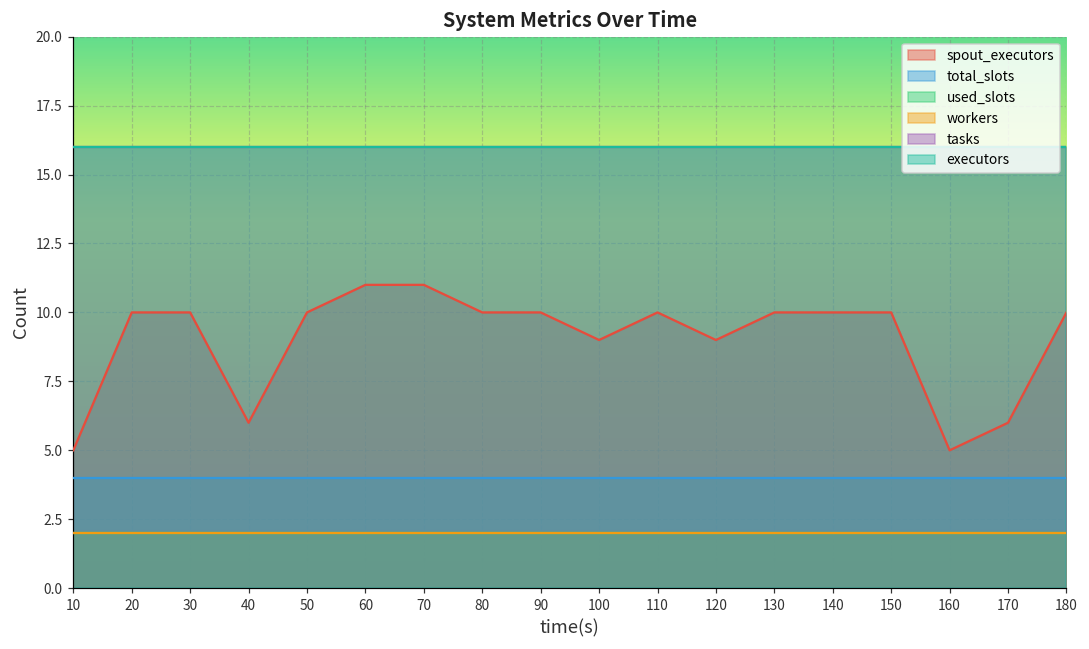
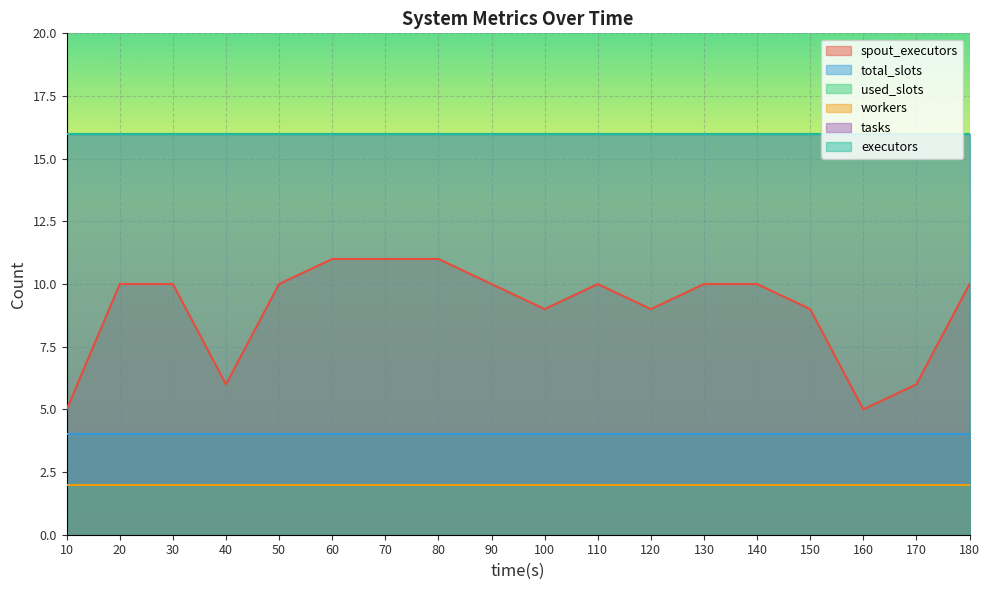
  {
    "spout_executors": {
      "10": 5,
      "20": 10,
      "30": 10,
      "40": 6,
      "50": 10,
      "60": 11,
      "70": 11,
-     "80": 10,
+     "80": 11,
      "90": 10,
      "100": 9,
      "110": 10,
      "120": 9,
      "130": 10,
      "140": 10,
-     "150": 10,
+     "150": 9,
      "160": 5,
      "170": 6,
      "180": 10
    },
    "workers": {
      "10": 2,
      "20": 2,
      "30": 2,
      "40": 2,
      "50": 2,
      "60": 2,
      "70": 2,
      "80": 2,
      "90": 2,
      "100": 2,
      "110": 2,
      "120": 2,
      "130": 2,
      "140": 2,
      "150": 2,
      "160": 2,
      "170": 2,
      "180": 2
    }
  }
